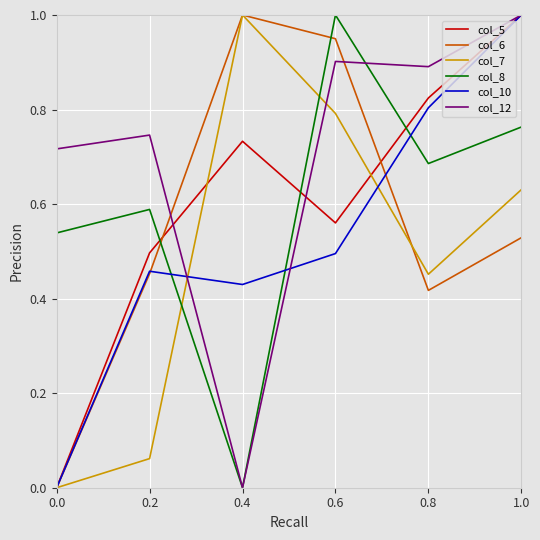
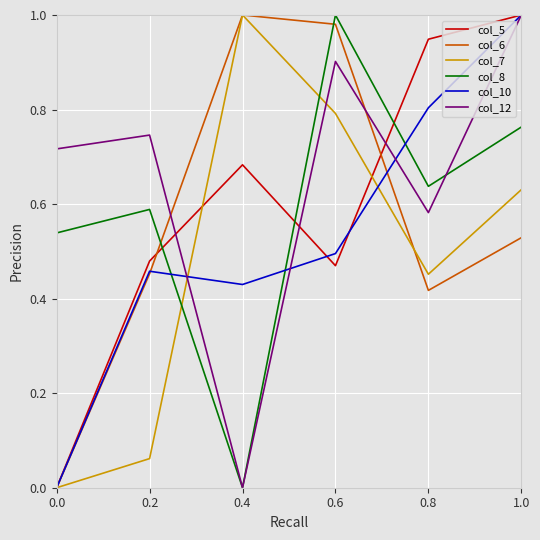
  {
    "col_5": {
-     "0.2": 0.50,
-     "0.4": 0.73,
-     "0.6": 0.56,
-     "0.8": 0.82
+     "0.2": 0.48,
+     "0.4": 0.68,
+     "0.6": 0.47,
+     "0.8": 0.95
    },
    "col_6": {
-     "0.6": 0.95,
+     "0.6": 0.98,
      "0.8": 0.42,
      "1.0": 0.53
    },
    "col_7": {
      "0.2": 0.06,
      "0.6": 0.79,
      "0.8": 0.45,
      "1.0": 0.63
    },
    "col_8": {
      "0.0": 0.54,
      "0.2": 0.59,
      "0.6": 1.00,
-     "0.8": 0.69,
+     "0.8": 0.64,
      "1.0": 0.76
    },
    "col_10": {
      "0.4": 0.43,
      "0.6": 0.50,
      "0.8": 0.80
    },
    "col_12": {
      "0.0": 0.72,
      "0.2": 0.75,
      "0.6": 0.90,
-     "0.8": 0.89
+     "0.8": 0.58
    }
  }
